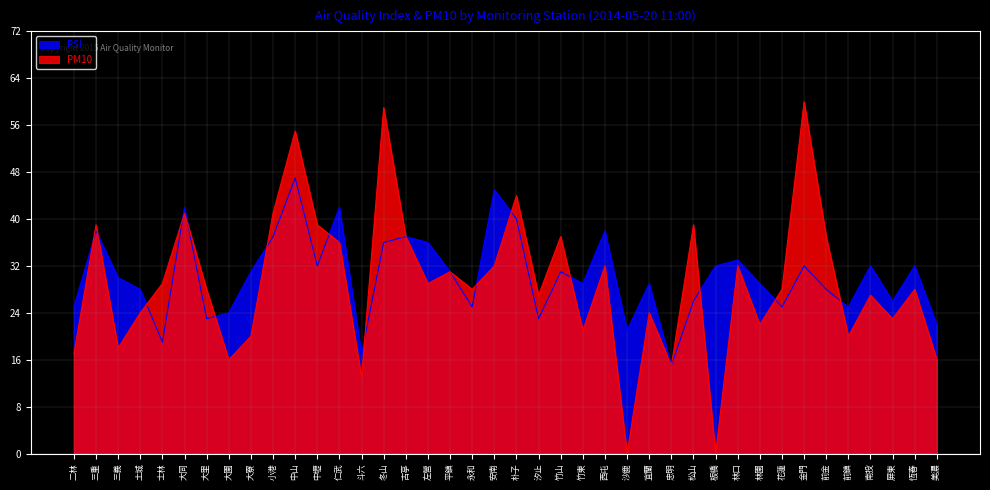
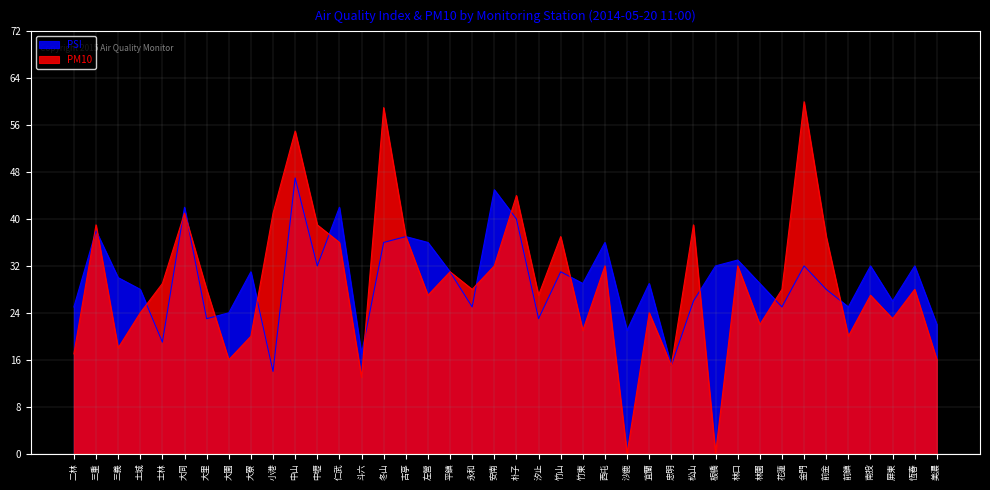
  {
    "PSI": {
      "二林": 25,
      "三重": 38,
      "三義": 30,
      "土城": 28,
      "士林": 19,
      "大同": 42,
      "大里": 23,
      "大園": 24,
      "大寮": 31,
-     "小港": 37,
+     "小港": 14,
      "中山": 47,
      "中壢": 32,
      "仁武": 42,
      "斗六": 17,
      "冬山": 36,
      "左營": 36,
      "永和": 25,
      "安南": 45,
      "朴子": 40,
      "汐止": 23,
      "竹山": 31,
      "竹東": 29,
-     "西屯": 38,
+     "西屯": 36,
      "沙鹿": 21,
      "宜蘭": 29,
      "松山": 26,
      "板橋": 32,
      "林口": 33,
      "林園": 29,
      "花蓮": 25,
      "金門": 32,
      "前金": 28,
      "前鎮": 25,
      "南投": 32,
      "屏東": 26,
      "恆春": 32,
      "美濃": 22
    },
    "PM10": {
      "二林": 17,
      "三重": 39,
      "三義": 18,
      "土城": 24,
      "士林": 29,
      "大同": 41,
      "大里": 28,
      "大園": 16,
      "大寮": 20,
      "小港": 41,
      "中山": 55,
      "中壢": 39,
      "仁武": 36,
      "斗六": 13,
      "冬山": 59,
-     "左營": 29,
+     "左營": 27,
      "永和": 28,
      "安南": 32,
      "朴子": 44,
      "汐止": 27,
      "竹山": 37,
      "竹東": 21,
      "西屯": 32,
      "沙鹿": 0,
      "宜蘭": 24,
      "松山": 39,
      "板橋": 0,
      "林口": 32,
      "林園": 22,
      "花蓮": 28,
      "金門": 60,
      "前金": 37,
      "前鎮": 20,
      "南投": 27,
      "屏東": 23,
      "恆春": 28,
      "美濃": 16
    }
  }
